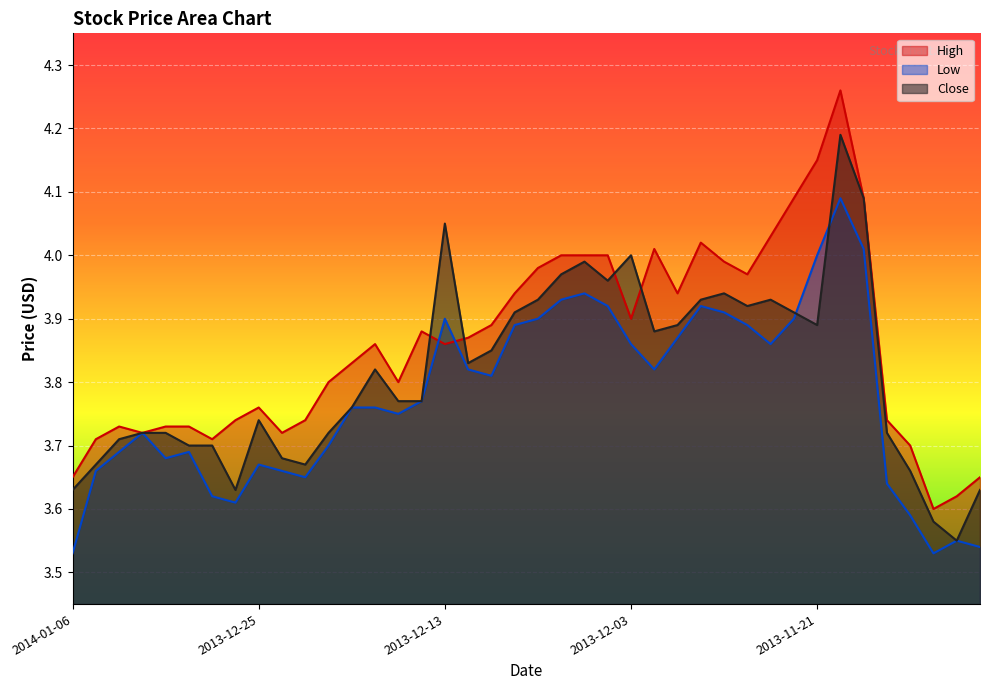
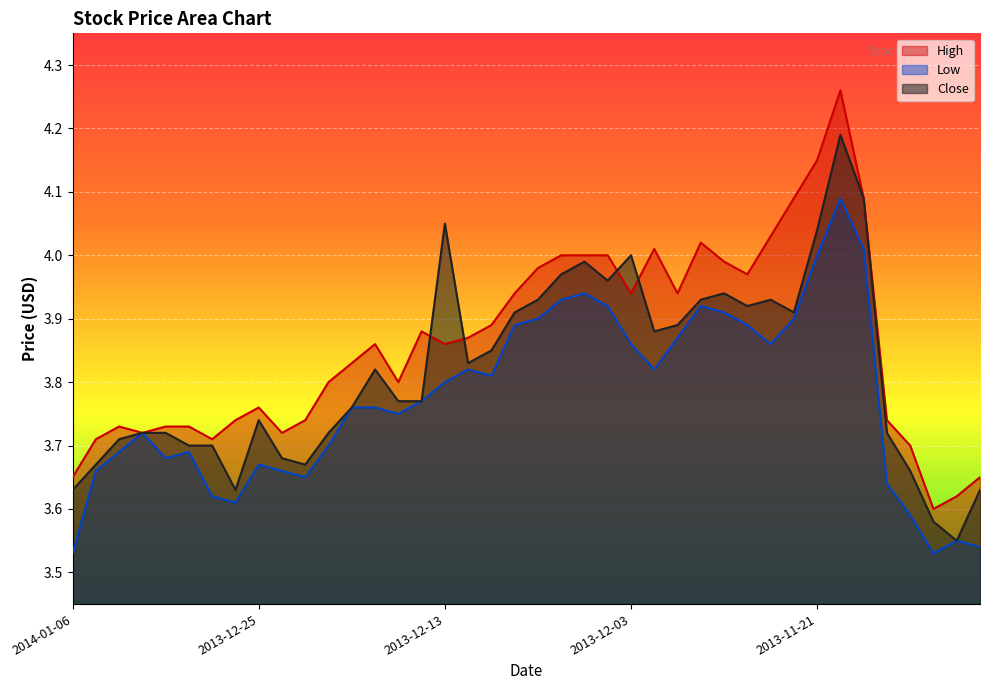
  {
    "High": {
      "2014-01-06": 3.65,
      "2013-12-25": 3.76,
      "2013-12-13": 3.86,
-     "2013-12-03": 3.90,
+     "2013-12-03": 3.94,
      "2013-11-21": 4.15
    },
    "Low": {
      "2014-01-06": 3.53,
      "2013-12-25": 3.67,
-     "2013-12-13": 3.9,
+     "2013-12-13": 3.8,
      "2013-12-03": 3.86,
      "2013-11-21": 4.0
    },
    "Close": {
      "2014-01-06": 3.63,
      "2013-12-25": 3.74,
      "2013-12-13": 4.05,
      "2013-12-03": 4.00,
-     "2013-11-21": 3.89
+     "2013-11-21": 4.04
    }
  }
